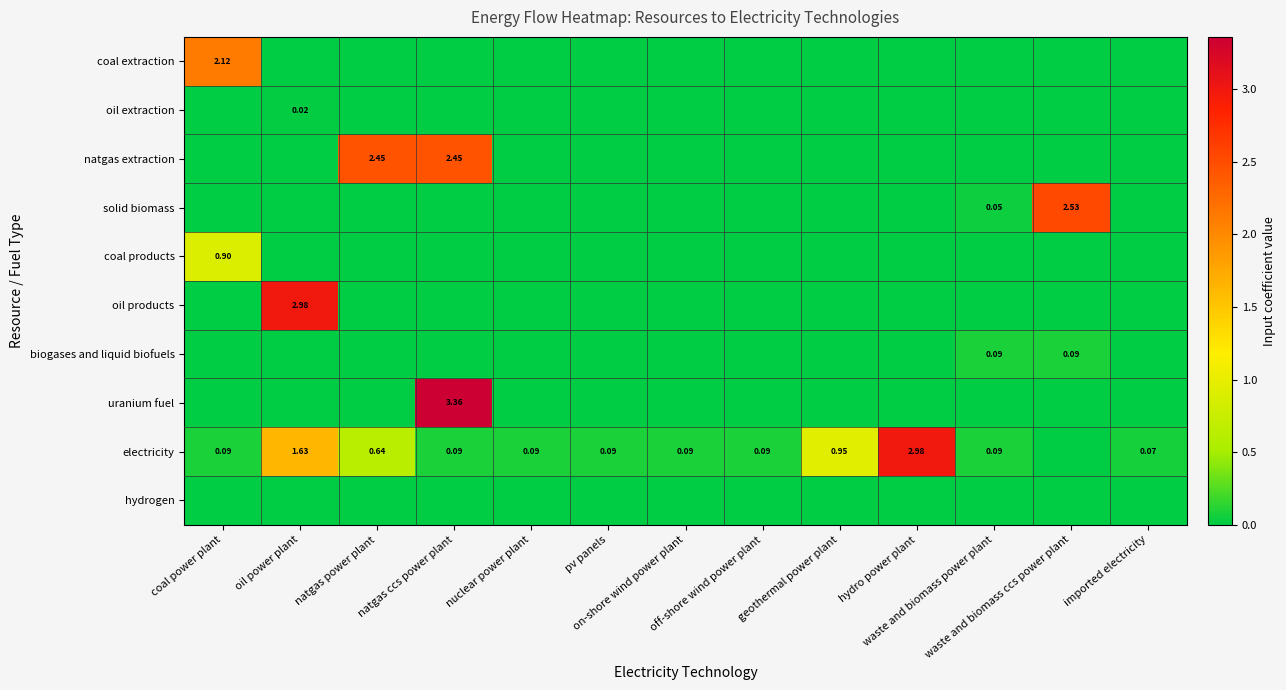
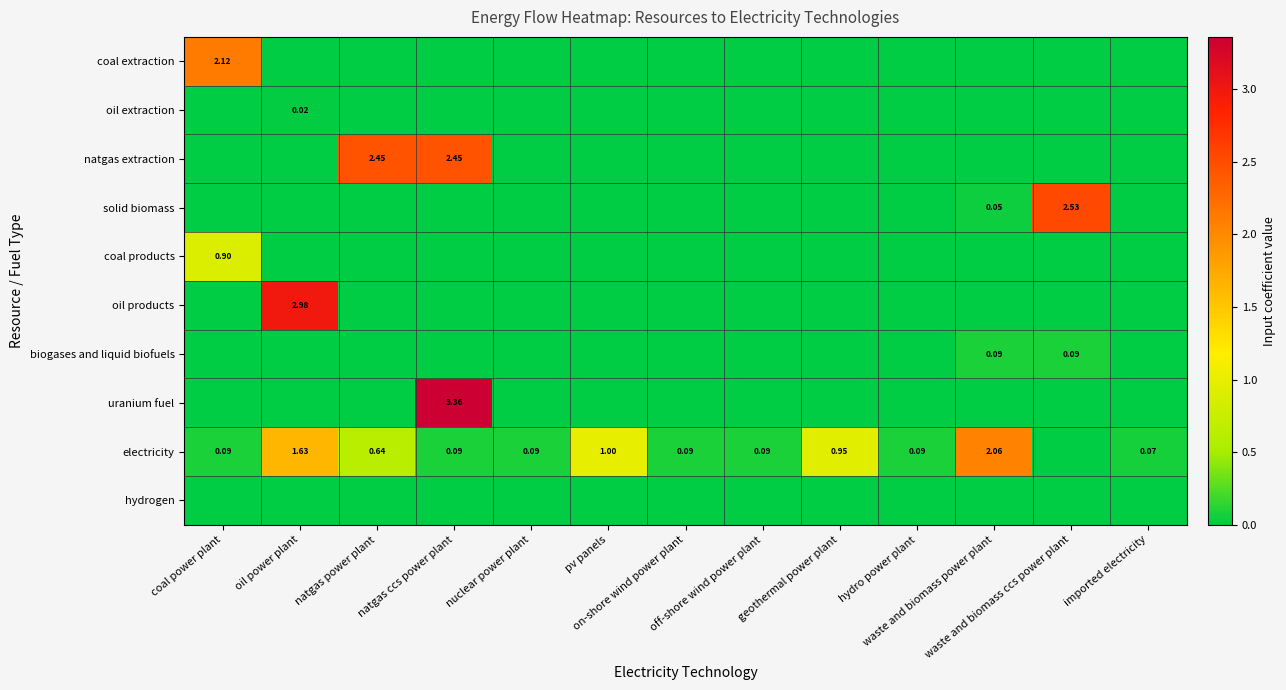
  {
    "coal extraction": {
      "coal power plant": 2.12
    },
    "oil extraction": {
      "oil power plant": 0.02
    },
    "natgas extraction": {
      "natgas power plant": 2.45,
      "natgas ccs power plant": 2.45
    },
    "solid biomass": {
      "waste and biomass power plant": 0.05,
      "waste and biomass ccs power plant": 2.53
    },
    "coal products": {
      "coal power plant": 0.90
    },
    "oil products": {
      "oil power plant": 2.98
    },
    "biogases and liquid biofuels": {
      "waste and biomass power plant": 0.09,
      "waste and biomass ccs power plant": 0.09
    },
    "uranium fuel": {
      "natgas ccs power plant": 3.36
    },
    "electricity": {
      "coal power plant": 0.09,
      "oil power plant": 1.63,
      "natgas power plant": 0.64,
      "natgas ccs power plant": 0.09,
      "nuclear power plant": 0.09,
-     "pv panels": 0.09,
+     "pv panels": 1.00,
      "on-shore wind power plant": 0.09,
      "off-shore wind power plant": 0.09,
      "geothermal power plant": 0.95,
-     "hydro power plant": 2.98,
-     "waste and biomass power plant": 0.09,
+     "hydro power plant": 0.09,
+     "waste and biomass power plant": 2.06,
      "imported electricity": 0.07
    }
  }
